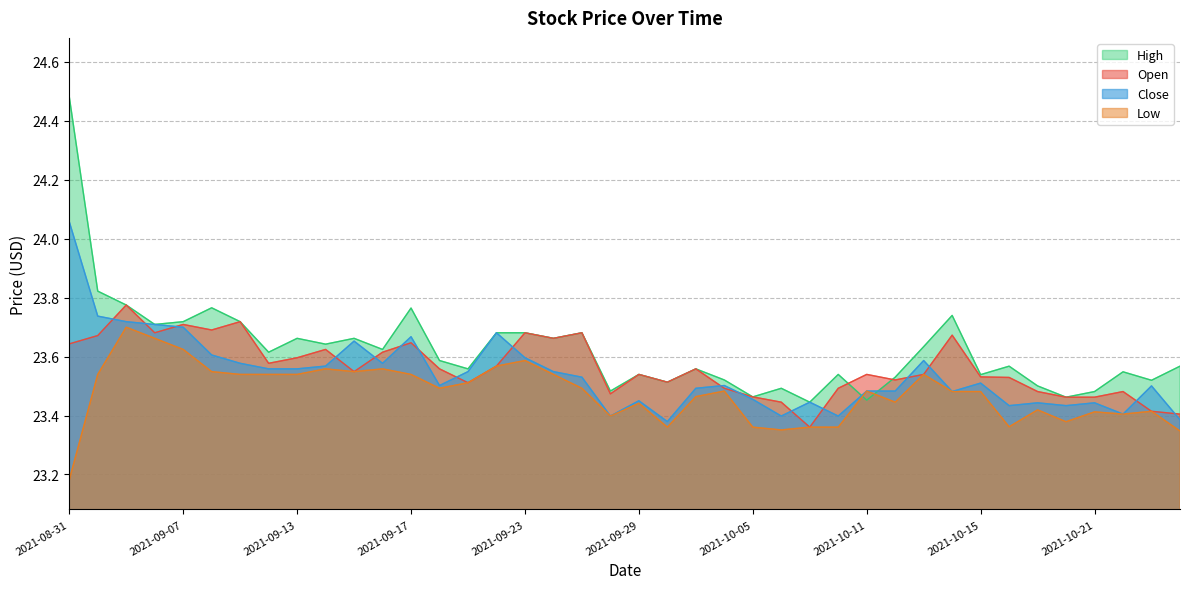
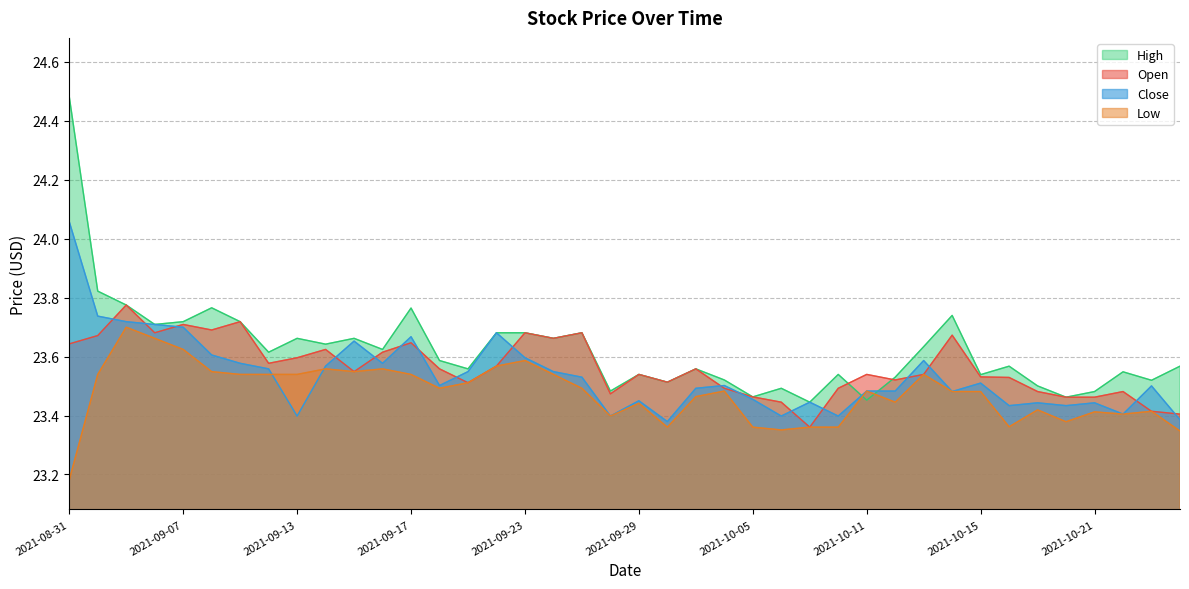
  {
    "High": {
      "2021-08-31": 24.48,
      "2021-09-07": 23.72,
      "2021-09-13": 23.66,
      "2021-09-17": 23.76,
      "2021-10-11": 23.45,
      "2021-10-21": 23.48
    },
    "Close": {
      "2021-08-31": 24.06,
      "2021-09-07": 23.70,
-     "2021-09-13": 23.56,
+     "2021-09-13": 23.40,
      "2021-09-17": 23.67,
      "2021-09-23": 23.60,
      "2021-10-15": 23.51,
      "2021-10-21": 23.44
    }
  }
